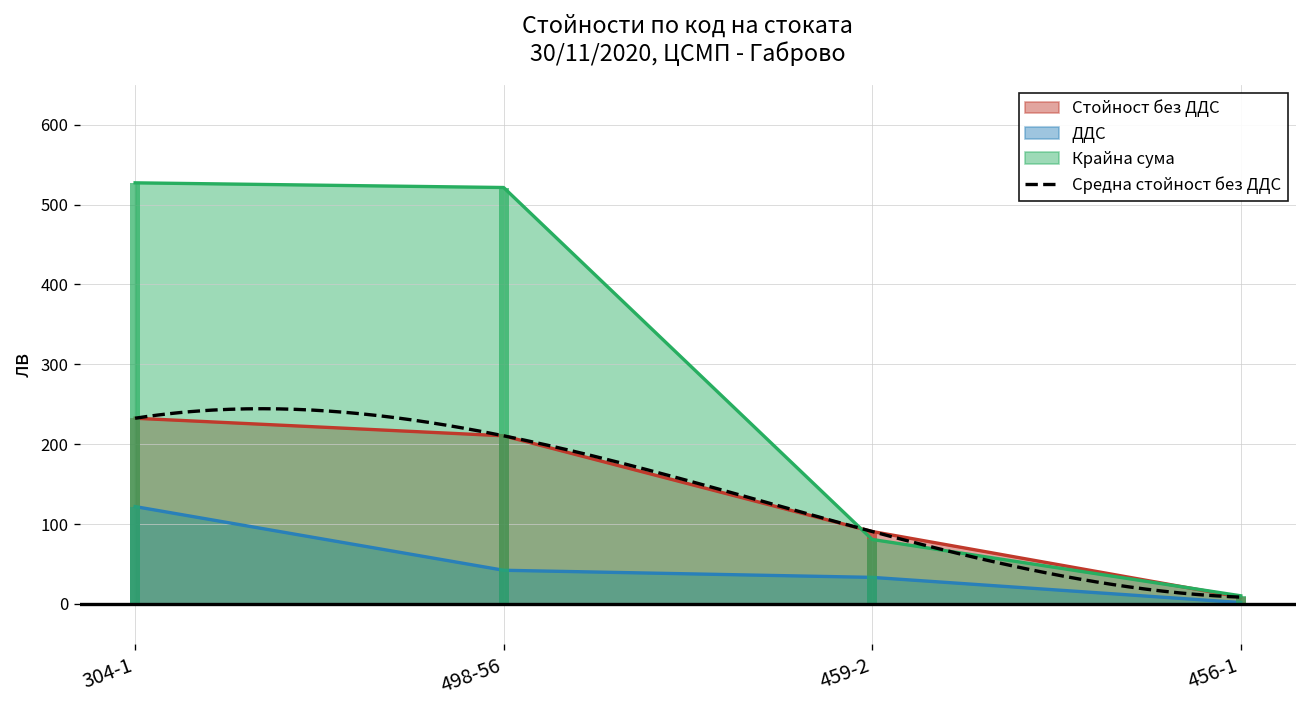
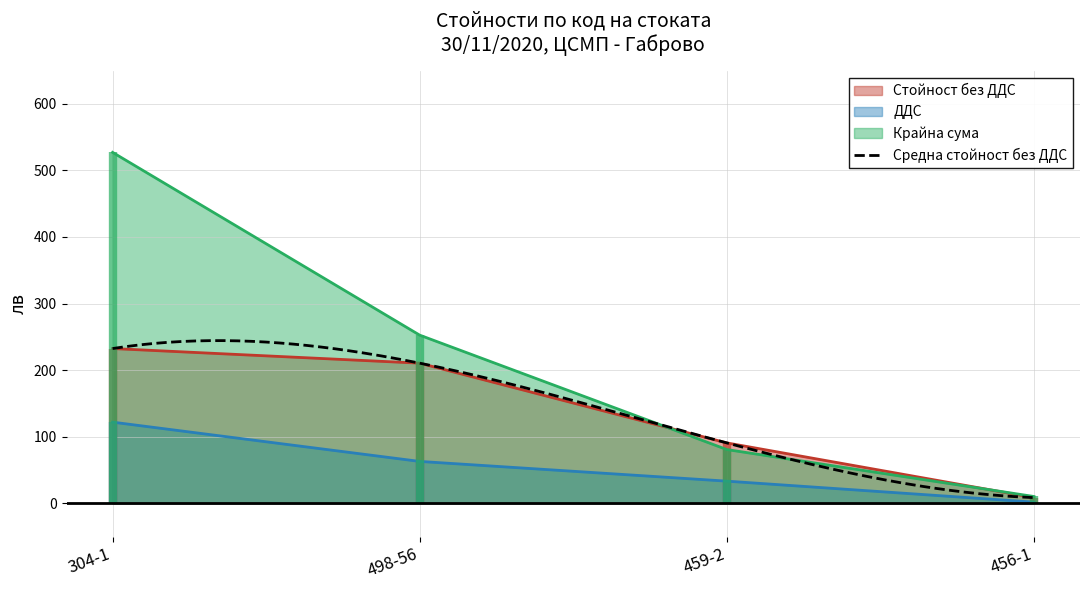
  {
    "ДДС": {
      "304-1": 120,
-     "498-56": 40,
+     "498-56": 60,
      "459-2": 30,
      "456-1": 0
    },
    "Крайна сума": {
      "304-1": 530,
-     "498-56": 520,
+     "498-56": 250,
      "459-2": 80
    }
  }
